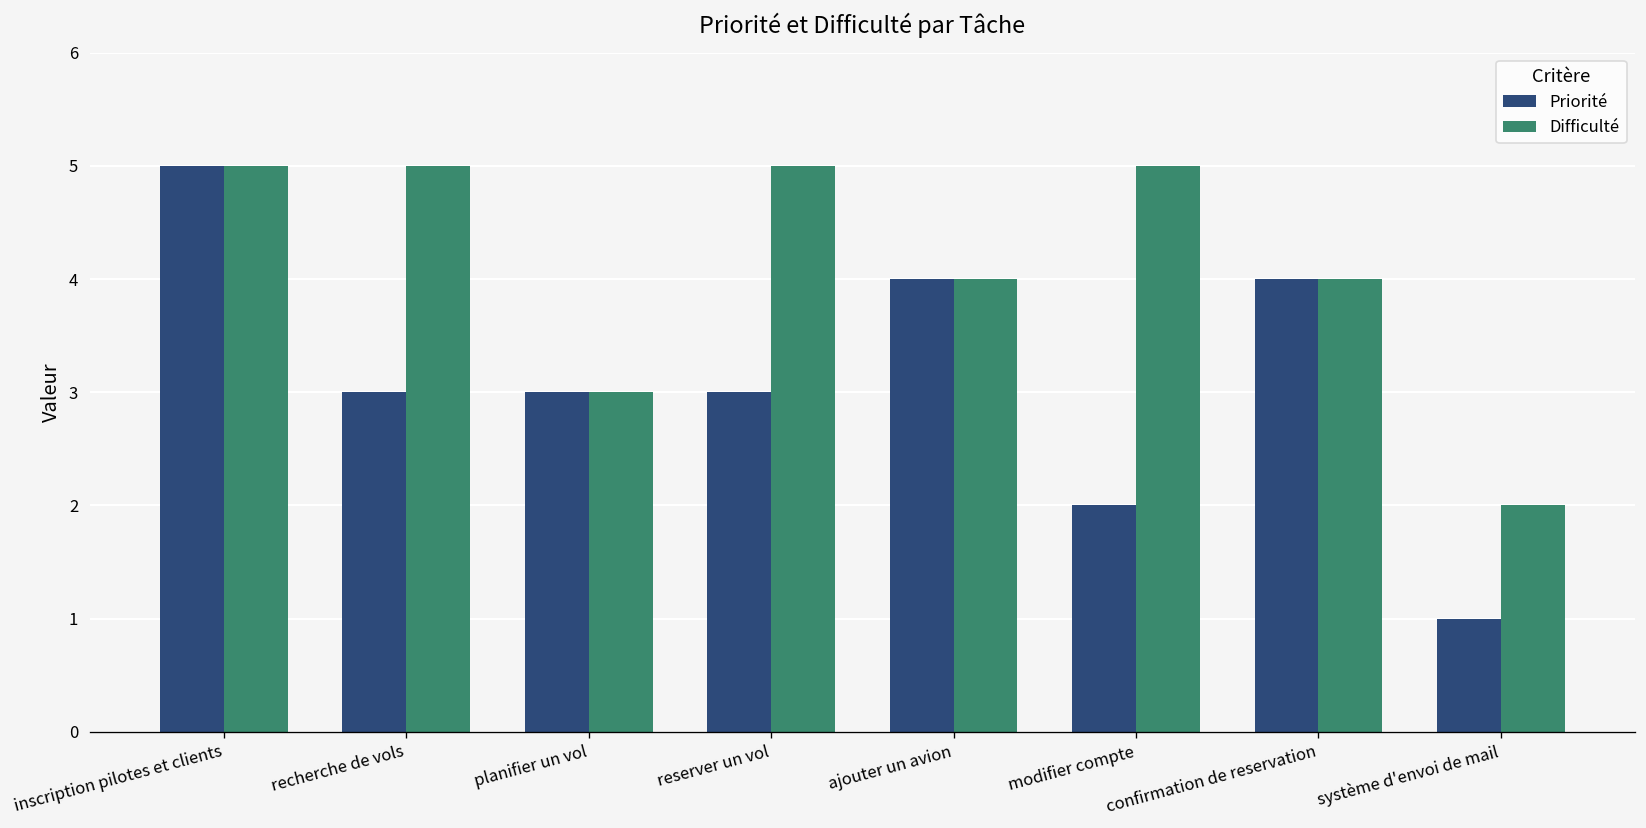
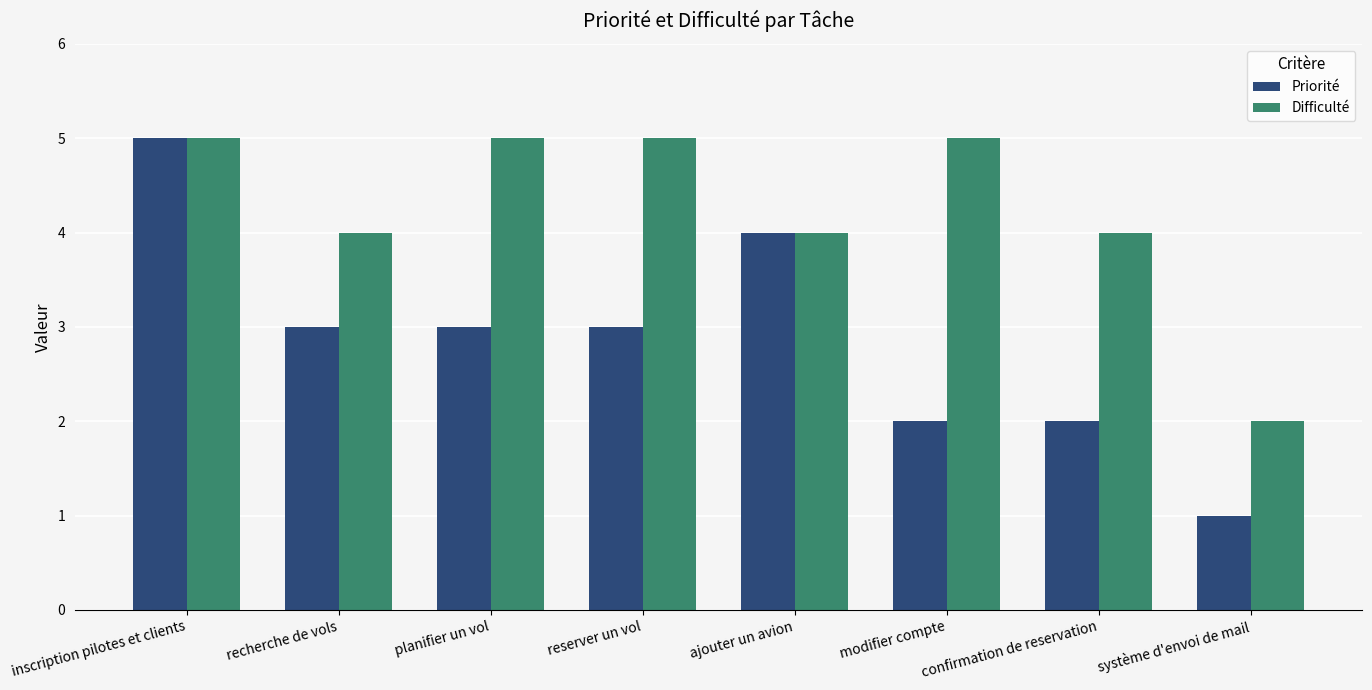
  {
    "Priorité": {
      "inscription pilotes et clients": 5,
      "recherche de vols": 3,
      "planifier un vol": 3,
      "reserver un vol": 3,
      "ajouter un avion": 4,
      "modifier compte": 2,
-     "confirmation de reservation": 4,
+     "confirmation de reservation": 2,
      "système d'envoi de mail": 1
    },
    "Difficulté": {
      "inscription pilotes et clients": 5,
-     "recherche de vols": 5,
-     "planifier un vol": 3,
+     "recherche de vols": 4,
+     "planifier un vol": 5,
      "reserver un vol": 5,
      "ajouter un avion": 4,
      "modifier compte": 5,
      "confirmation de reservation": 4,
      "système d'envoi de mail": 2
    }
  }
